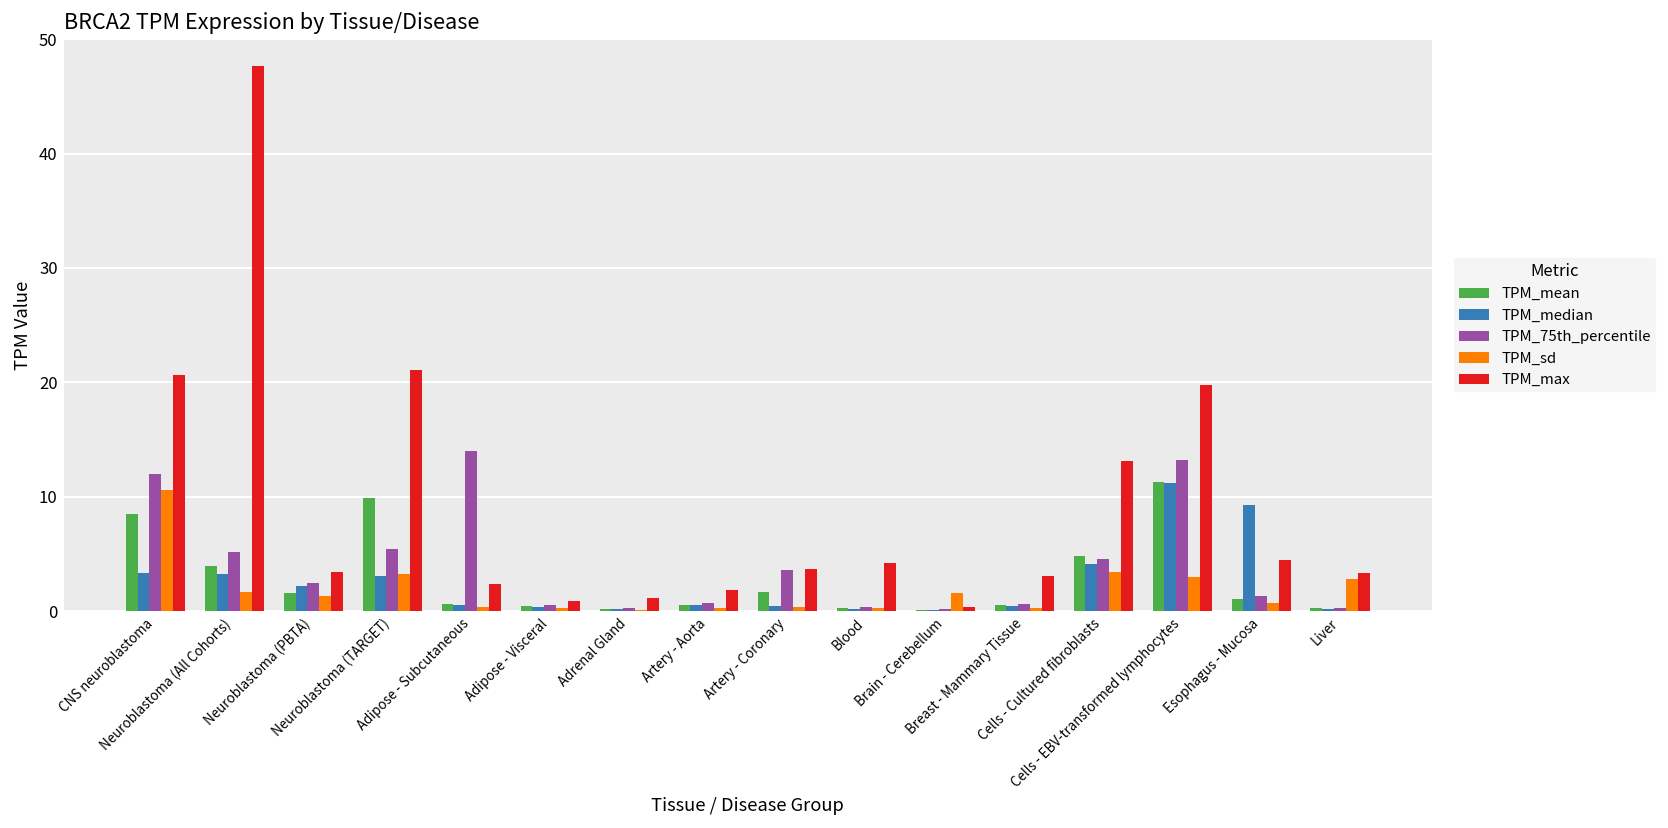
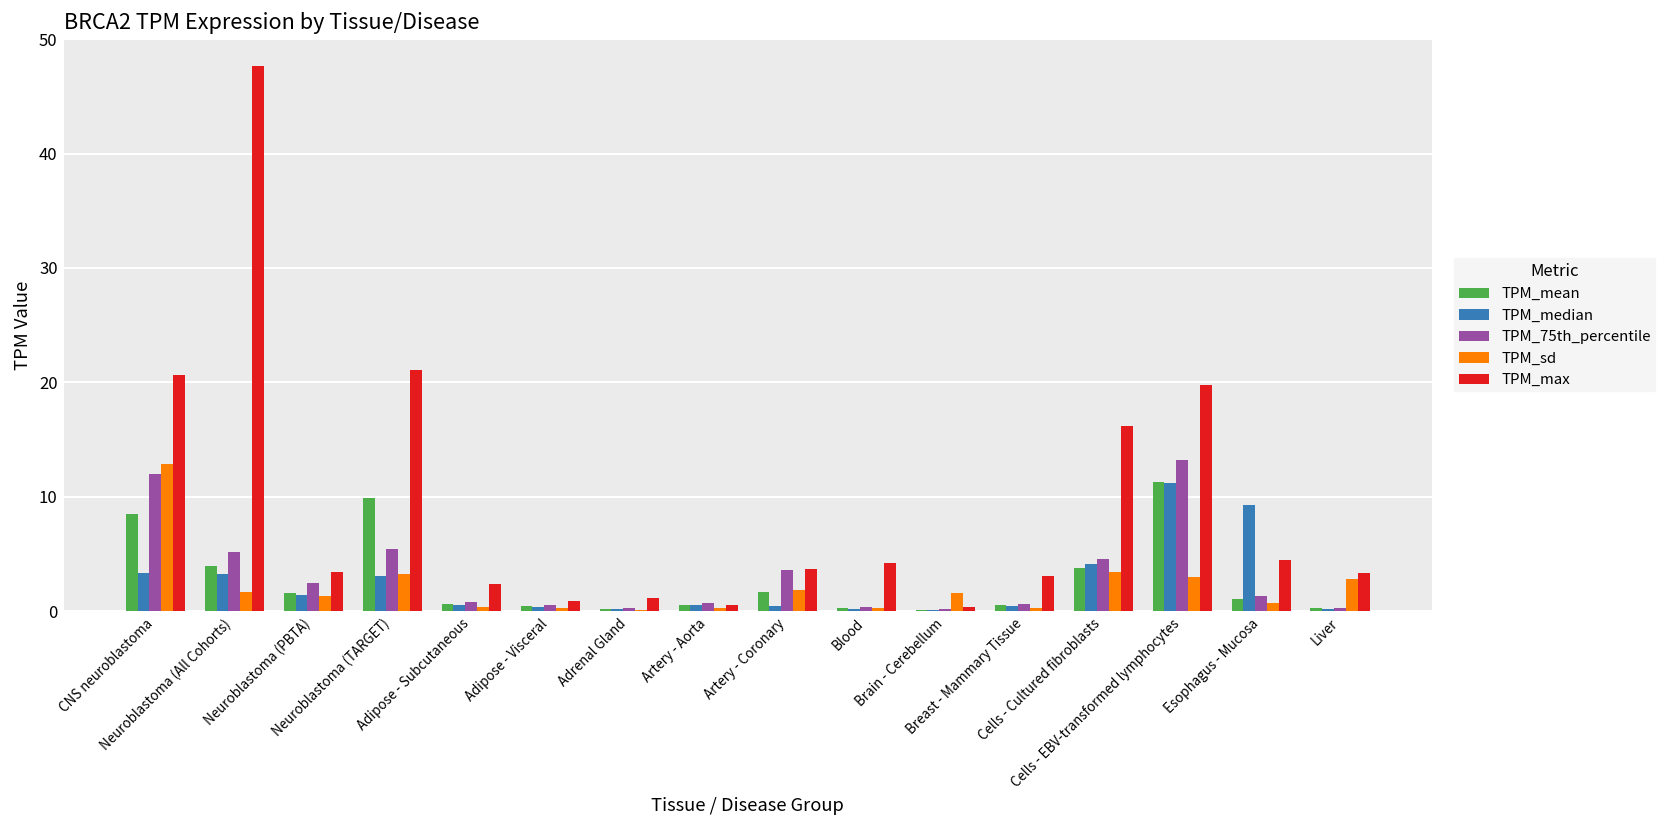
  {
    "TPM_mean": {
      "CNS neuroblastoma": 8,
      "Neuroblastoma (All Cohorts)": 4,
      "Neuroblastoma (PBTA)": 2,
      "Neuroblastoma (TARGET)": 10,
      "Adipose - Subcutaneous": 1,
      "Adipose - Visceral": 0,
      "Artery - Aorta": 1,
      "Artery - Coronary": 2,
      "Blood": 0,
      "Breast - Mammary Tissue": 1,
-     "Cells - Cultured fibroblasts": 5,
+     "Cells - Cultured fibroblasts": 4,
      "Cells - EBV-transformed lymphocytes": 11,
      "Esophagus - Mucosa": 1
    },
    "TPM_median": {
      "CNS neuroblastoma": 3,
      "Neuroblastoma (All Cohorts)": 3,
-     "Neuroblastoma (PBTA)": 2,
+     "Neuroblastoma (PBTA)": 1,
      "Neuroblastoma (TARGET)": 3,
      "Adipose - Subcutaneous": 1,
      "Adipose - Visceral": 0,
      "Artery - Aorta": 1,
      "Artery - Coronary": 0,
      "Breast - Mammary Tissue": 0,
      "Cells - Cultured fibroblasts": 4,
      "Cells - EBV-transformed lymphocytes": 11,
      "Esophagus - Mucosa": 9
    },
    "TPM_75th_percentile": {
      "CNS neuroblastoma": 12,
      "Neuroblastoma (All Cohorts)": 5,
      "Neuroblastoma (PBTA)": 2,
      "Neuroblastoma (TARGET)": 5,
-     "Adipose - Subcutaneous": 14,
+     "Adipose - Subcutaneous": 1,
      "Adipose - Visceral": 1,
      "Adrenal Gland": 0,
      "Artery - Aorta": 1,
      "Artery - Coronary": 4,
      "Blood": 0,
      "Breast - Mammary Tissue": 1,
      "Cells - Cultured fibroblasts": 5,
      "Cells - EBV-transformed lymphocytes": 13,
      "Esophagus - Mucosa": 1
    },
    "TPM_sd": {
-     "CNS neuroblastoma": 11,
+     "CNS neuroblastoma": 13,
      "Neuroblastoma (All Cohorts)": 2,
      "Neuroblastoma (PBTA)": 1,
      "Neuroblastoma (TARGET)": 3,
      "Adipose - Subcutaneous": 0,
      "Adipose - Visceral": 0,
      "Artery - Aorta": 0,
-     "Artery - Coronary": 0,
+     "Artery - Coronary": 2,
      "Blood": 0,
      "Brain - Cerebellum": 2,
      "Breast - Mammary Tissue": 0,
      "Cells - Cultured fibroblasts": 3,
      "Cells - EBV-transformed lymphocytes": 3,
      "Esophagus - Mucosa": 1,
      "Liver": 3
    },
    "TPM_max": {
      "CNS neuroblastoma": 21,
      "Neuroblastoma (All Cohorts)": 48,
      "Neuroblastoma (PBTA)": 3,
      "Neuroblastoma (TARGET)": 21,
      "Adipose - Subcutaneous": 2,
      "Adipose - Visceral": 1,
      "Adrenal Gland": 1,
-     "Artery - Aorta": 2,
+     "Artery - Aorta": 1,
      "Artery - Coronary": 4,
      "Blood": 4,
      "Brain - Cerebellum": 0,
      "Breast - Mammary Tissue": 3,
-     "Cells - Cultured fibroblasts": 13,
+     "Cells - Cultured fibroblasts": 16,
      "Cells - EBV-transformed lymphocytes": 20,
      "Esophagus - Mucosa": 4,
      "Liver": 3
    }
  }
